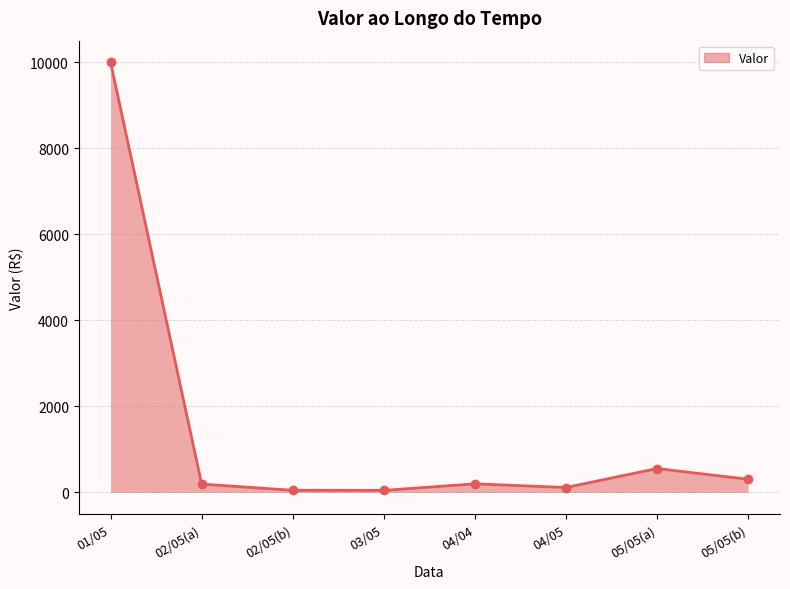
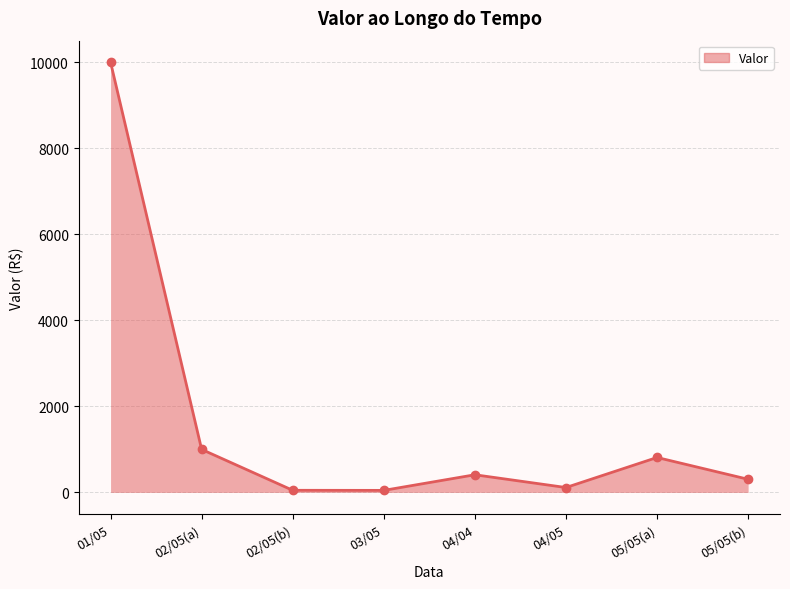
  {
    "01/05": 10000,
-   "02/05(a)": 200,
+   "02/05(a)": 1000,
    "02/05(b)": 100,
    "03/05": 0,
-   "04/04": 200,
+   "04/04": 400,
    "04/05": 100,
-   "05/05(a)": 600,
+   "05/05(a)": 800,
    "05/05(b)": 300
  }
